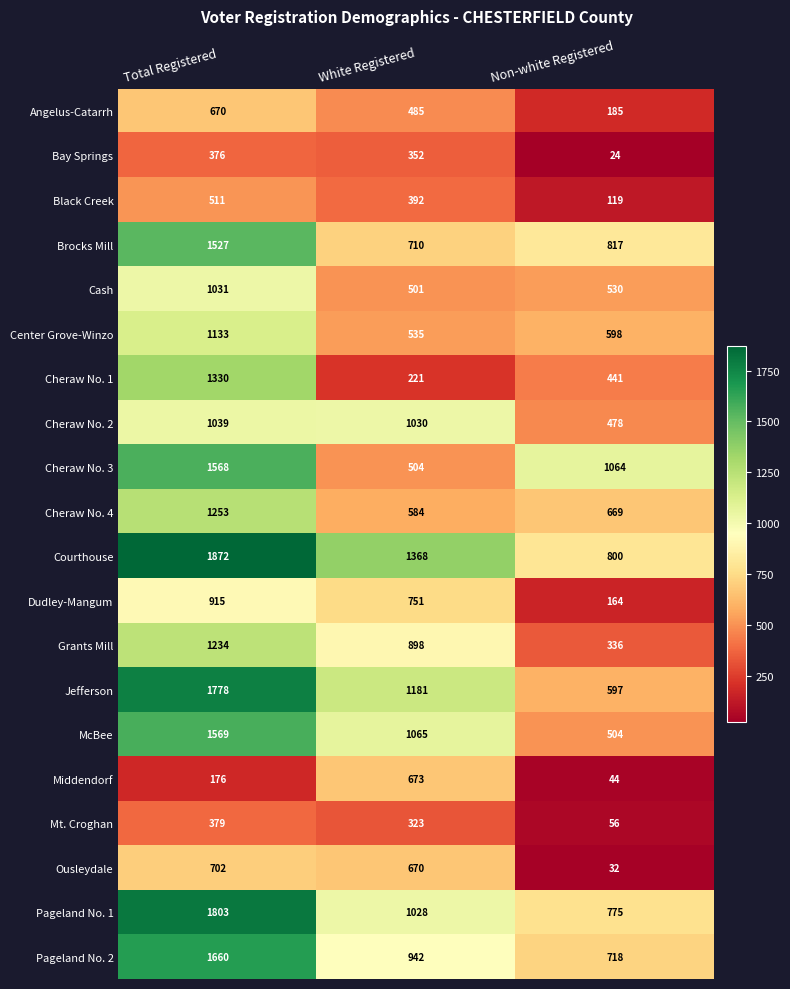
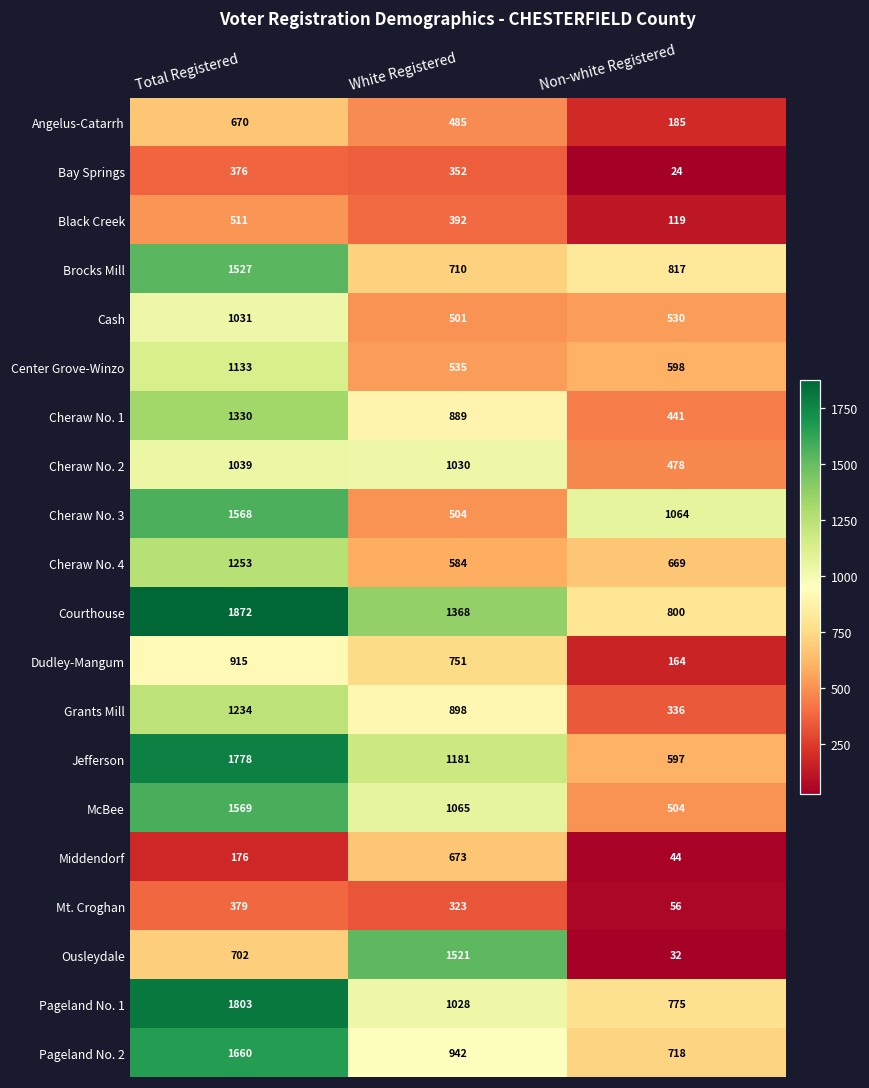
  {
    "Angelus-Catarrh": {
      "Total Registered": 670,
      "White Registered": 485,
      "Non-white Registered": 185
    },
    "Bay Springs": {
      "Total Registered": 376,
      "White Registered": 352,
      "Non-white Registered": 24
    },
    "Black Creek": {
      "Total Registered": 511,
      "White Registered": 392,
      "Non-white Registered": 119
    },
    "Brocks Mill": {
      "Total Registered": 1527,
      "White Registered": 710,
      "Non-white Registered": 817
    },
    "Cash": {
      "Total Registered": 1031,
      "White Registered": 501,
      "Non-white Registered": 530
    },
    "Center Grove-Winzo": {
      "Total Registered": 1133,
      "White Registered": 535,
      "Non-white Registered": 598
    },
    "Cheraw No. 1": {
      "Total Registered": 1330,
-     "White Registered": 221,
+     "White Registered": 889,
      "Non-white Registered": 441
    },
    "Cheraw No. 2": {
      "Total Registered": 1039,
      "White Registered": 1030,
      "Non-white Registered": 478
    },
    "Cheraw No. 3": {
      "Total Registered": 1568,
      "White Registered": 504,
      "Non-white Registered": 1064
    },
    "Cheraw No. 4": {
      "Total Registered": 1253,
      "White Registered": 584,
      "Non-white Registered": 669
    },
    "Courthouse": {
      "Total Registered": 1872,
      "White Registered": 1368,
      "Non-white Registered": 800
    },
    "Dudley-Mangum": {
      "Total Registered": 915,
      "White Registered": 751,
      "Non-white Registered": 164
    },
    "Grants Mill": {
      "Total Registered": 1234,
      "White Registered": 898,
      "Non-white Registered": 336
    },
    "Jefferson": {
      "Total Registered": 1778,
      "White Registered": 1181,
      "Non-white Registered": 597
    },
    "McBee": {
      "Total Registered": 1569,
      "White Registered": 1065,
      "Non-white Registered": 504
    },
    "Middendorf": {
      "Total Registered": 176,
      "White Registered": 673,
      "Non-white Registered": 44
    },
    "Mt. Croghan": {
      "Total Registered": 379,
      "White Registered": 323,
      "Non-white Registered": 56
    },
    "Ousleydale": {
      "Total Registered": 702,
-     "White Registered": 670,
+     "White Registered": 1521,
      "Non-white Registered": 32
    },
    "Pageland No. 1": {
      "Total Registered": 1803,
      "White Registered": 1028,
      "Non-white Registered": 775
    },
    "Pageland No. 2": {
      "Total Registered": 1660,
      "White Registered": 942,
      "Non-white Registered": 718
    }
  }
